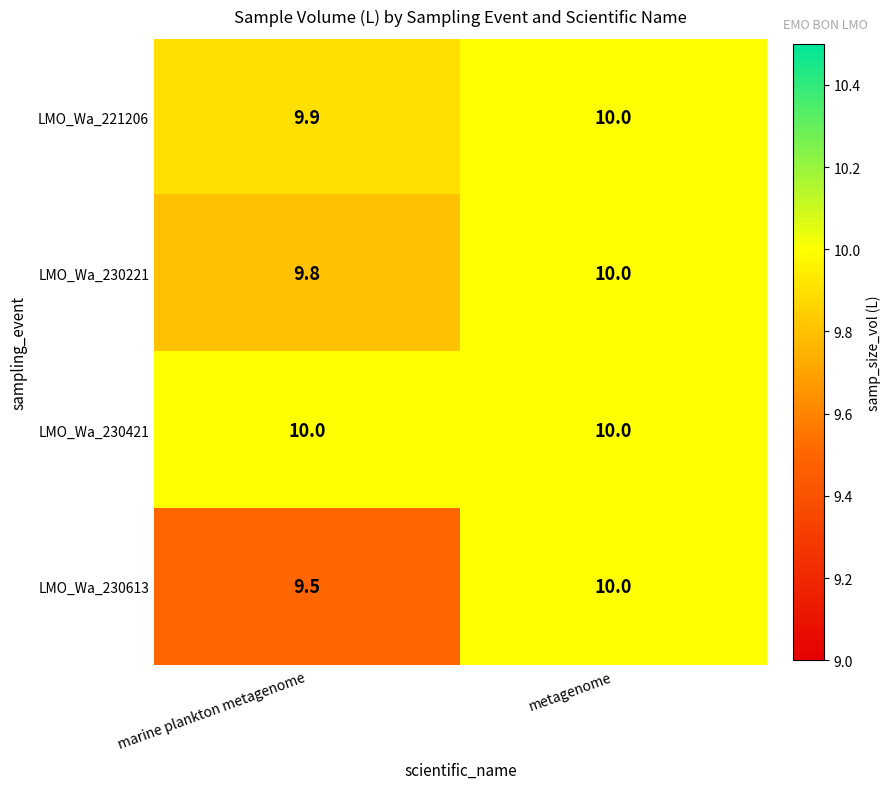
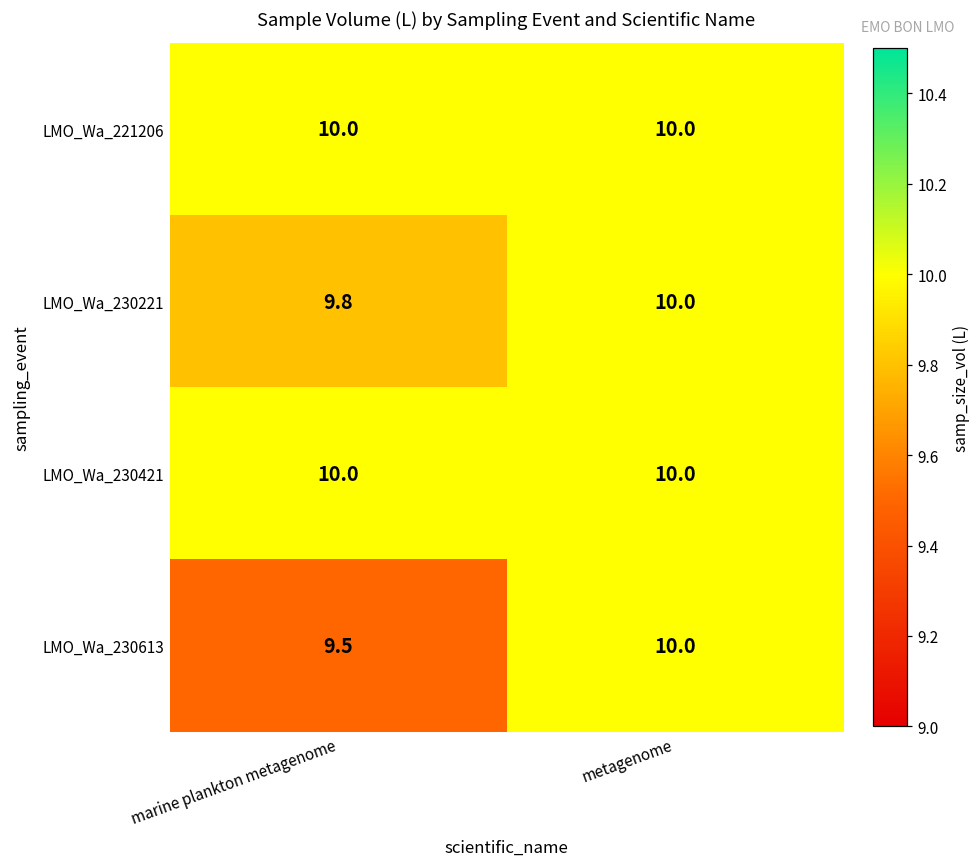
  {
    "LMO_Wa_221206": {
-     "marine plankton metagenome": 9.9,
+     "marine plankton metagenome": 10.0,
      "metagenome": 10.0
    },
    "LMO_Wa_230221": {
      "marine plankton metagenome": 9.8,
      "metagenome": 10.0
    },
    "LMO_Wa_230421": {
      "marine plankton metagenome": 10.0,
      "metagenome": 10.0
    },
    "LMO_Wa_230613": {
      "marine plankton metagenome": 9.5,
      "metagenome": 10.0
    }
  }
